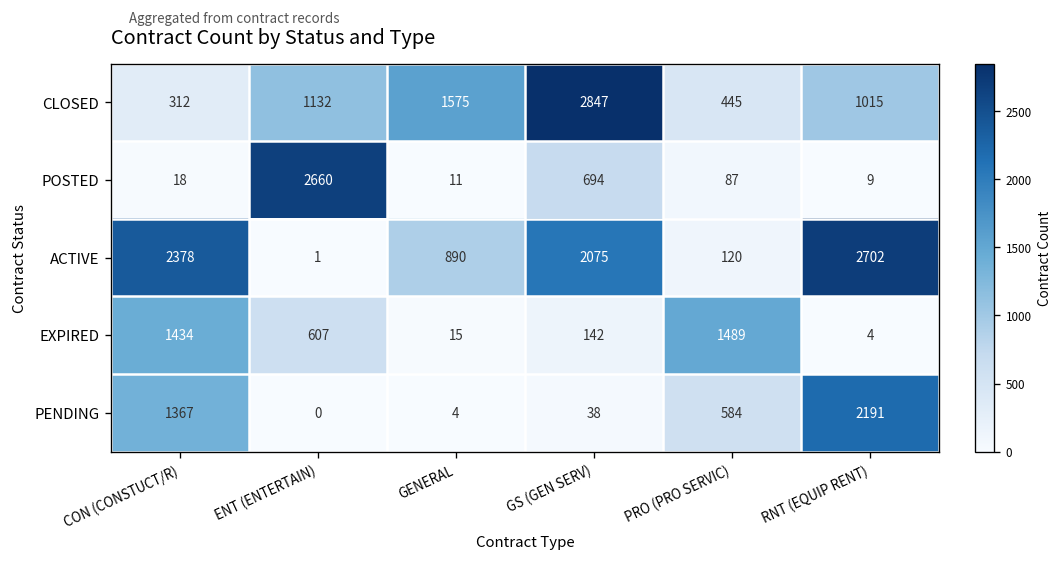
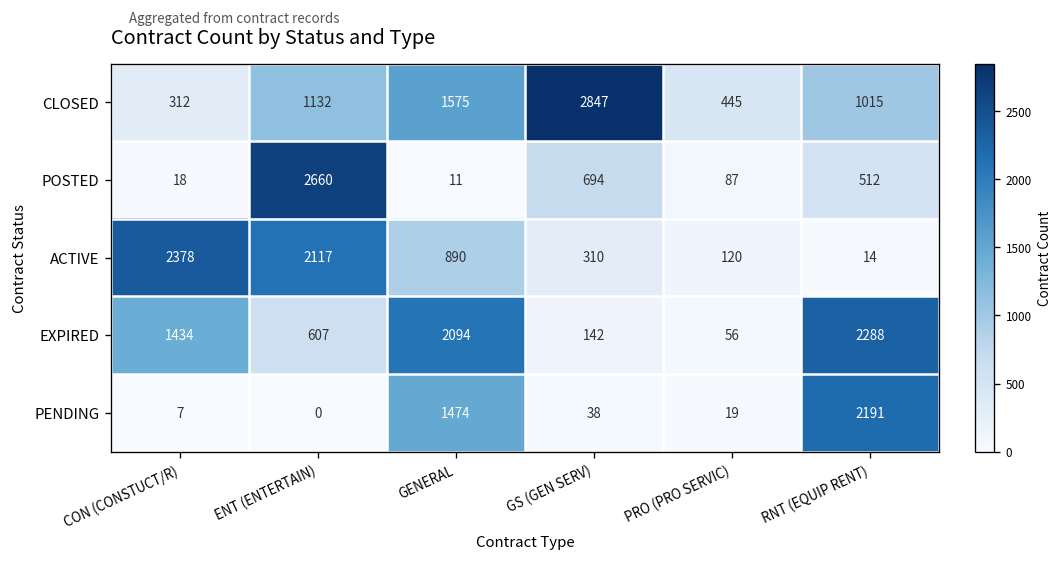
  {
    "CLOSED": {
      "CON (CONSTUCT/R)": 312,
      "ENT (ENTERTAIN)": 1132,
      "GENERAL": 1575,
      "GS (GEN SERV)": 2847,
      "PRO (PRO SERVIC)": 445,
      "RNT (EQUIP RENT)": 1015
    },
    "POSTED": {
      "CON (CONSTUCT/R)": 18,
      "ENT (ENTERTAIN)": 2660,
      "GENERAL": 11,
      "GS (GEN SERV)": 694,
      "PRO (PRO SERVIC)": 87,
-     "RNT (EQUIP RENT)": 9
+     "RNT (EQUIP RENT)": 512
    },
    "ACTIVE": {
      "CON (CONSTUCT/R)": 2378,
-     "ENT (ENTERTAIN)": 1,
+     "ENT (ENTERTAIN)": 2117,
      "GENERAL": 890,
-     "GS (GEN SERV)": 2075,
+     "GS (GEN SERV)": 310,
      "PRO (PRO SERVIC)": 120,
-     "RNT (EQUIP RENT)": 2702
+     "RNT (EQUIP RENT)": 14
    },
    "EXPIRED": {
      "CON (CONSTUCT/R)": 1434,
      "ENT (ENTERTAIN)": 607,
-     "GENERAL": 15,
+     "GENERAL": 2094,
      "GS (GEN SERV)": 142,
-     "PRO (PRO SERVIC)": 1489,
-     "RNT (EQUIP RENT)": 4
+     "PRO (PRO SERVIC)": 56,
+     "RNT (EQUIP RENT)": 2288
    },
    "PENDING": {
-     "CON (CONSTUCT/R)": 1367,
+     "CON (CONSTUCT/R)": 7,
      "ENT (ENTERTAIN)": 0,
-     "GENERAL": 4,
+     "GENERAL": 1474,
      "GS (GEN SERV)": 38,
-     "PRO (PRO SERVIC)": 584,
+     "PRO (PRO SERVIC)": 19,
      "RNT (EQUIP RENT)": 2191
    }
  }
